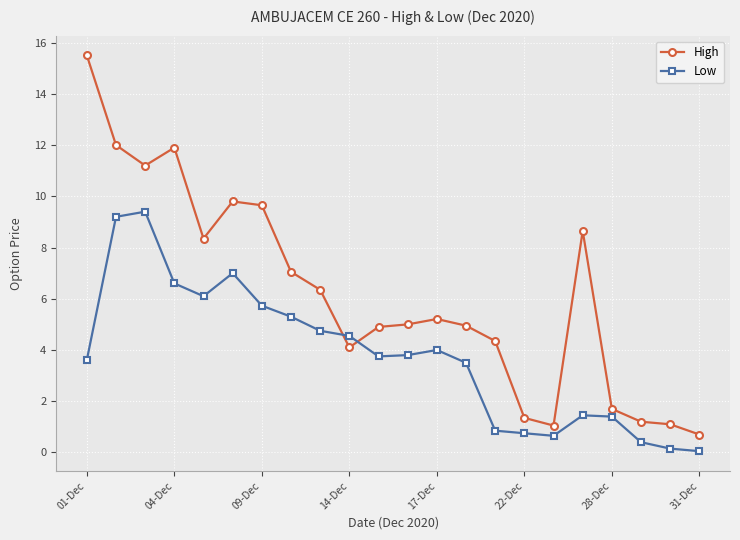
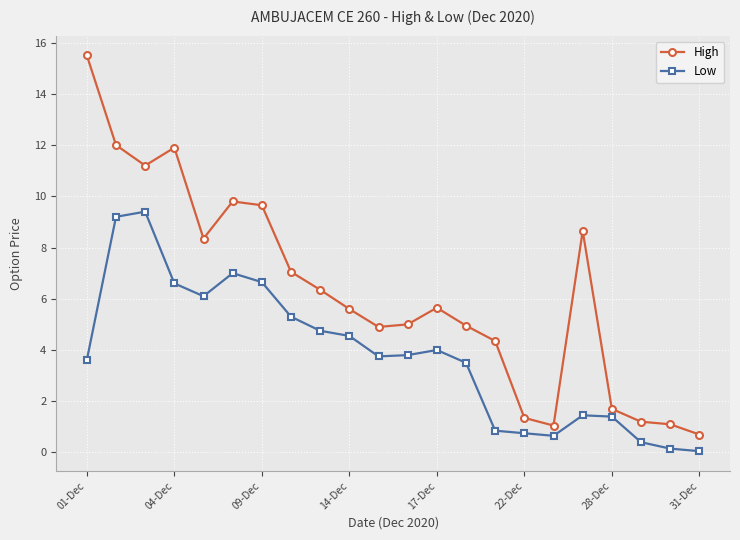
  {
    "High": {
      "01-Dec": 15.5,
      "04-Dec": 11.9,
      "09-Dec": 9.7,
-     "14-Dec": 4.1,
-     "17-Dec": 5.2,
+     "14-Dec": 5.6,
+     "17-Dec": 5.7,
      "22-Dec": 1.4,
      "28-Dec": 1.7,
      "31-Dec": 0.7
    },
    "Low": {
      "01-Dec": 3.6,
      "04-Dec": 6.6,
-     "09-Dec": 5.7,
+     "09-Dec": 6.7,
      "14-Dec": 4.6,
      "17-Dec": 4.0,
      "22-Dec": 0.8,
      "28-Dec": 1.4,
      "31-Dec": 0.1
    }
  }
